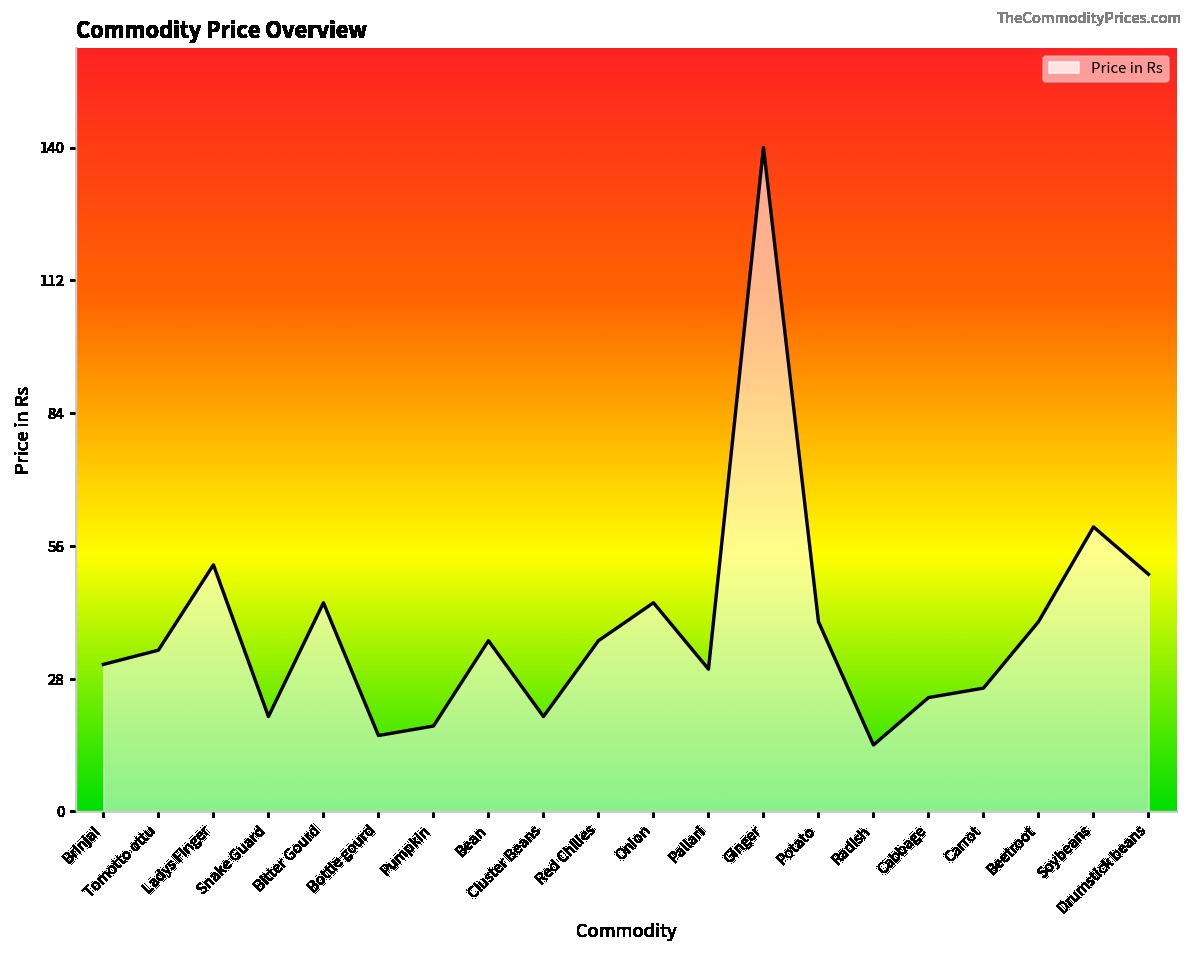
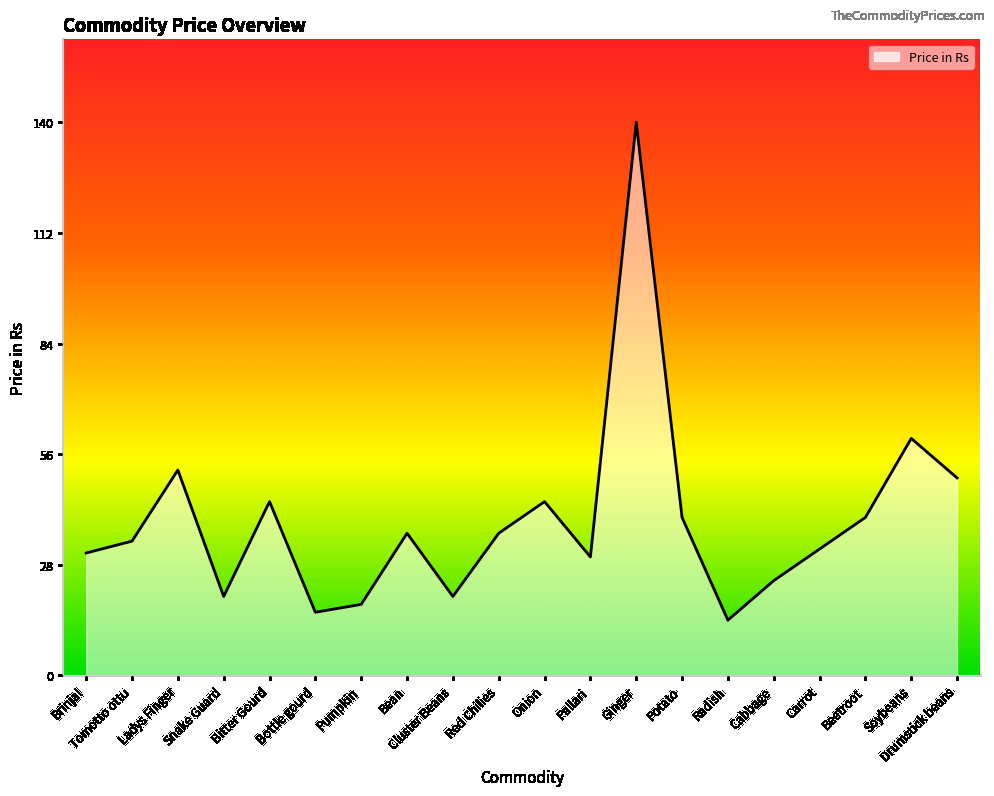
  {
    "Brinjal": 31,
    "Tomotto ottu": 34,
    "Ladys Finger": 52,
    "Snake Guard": 20,
    "Bitter Gourd": 44,
    "Bottle gourd": 16,
    "Pumpkin": 18,
    "Bean": 36,
    "Cluster Beans": 20,
    "Red Chilies": 36,
    "Onion": 44,
    "Pallari": 30,
    "Ginger": 140,
    "Potato": 40,
    "Radish": 14,
    "Cabbage": 24,
-   "Carrot": 26,
+   "Carrot": 32,
    "Beetroot": 40,
    "Soybeans": 60,
    "Drumstick beans": 50
  }
